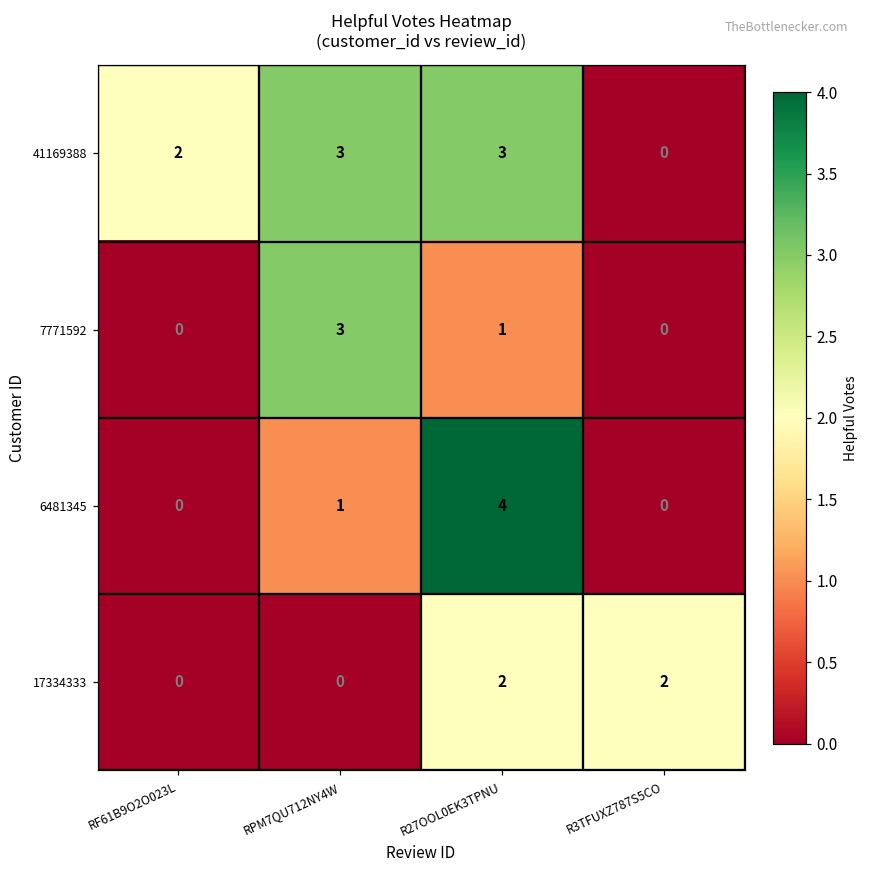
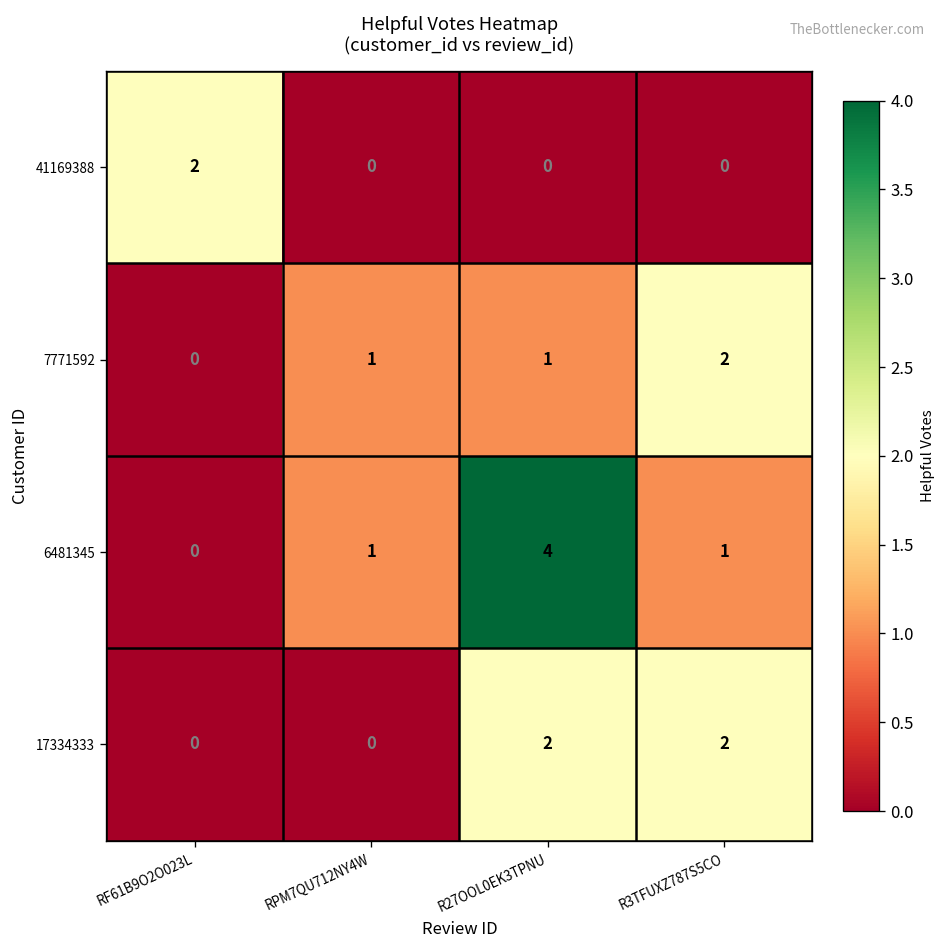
  {
    "41169388": {
      "RF61B9O2O023L": 2,
-     "RPM7QU712NY4W": 3,
-     "R27OOL0EK3TPNU": 3,
+     "RPM7QU712NY4W": 0,
+     "R27OOL0EK3TPNU": 0,
      "R3TFUXZ787S5CO": 0
    },
    "7771592": {
      "RF61B9O2O023L": 0,
-     "RPM7QU712NY4W": 3,
+     "RPM7QU712NY4W": 1,
      "R27OOL0EK3TPNU": 1,
-     "R3TFUXZ787S5CO": 0
+     "R3TFUXZ787S5CO": 2
    },
    "6481345": {
      "RF61B9O2O023L": 0,
      "RPM7QU712NY4W": 1,
      "R27OOL0EK3TPNU": 4,
-     "R3TFUXZ787S5CO": 0
+     "R3TFUXZ787S5CO": 1
    },
    "17334333": {
      "RF61B9O2O023L": 0,
      "RPM7QU712NY4W": 0,
      "R27OOL0EK3TPNU": 2,
      "R3TFUXZ787S5CO": 2
    }
  }
